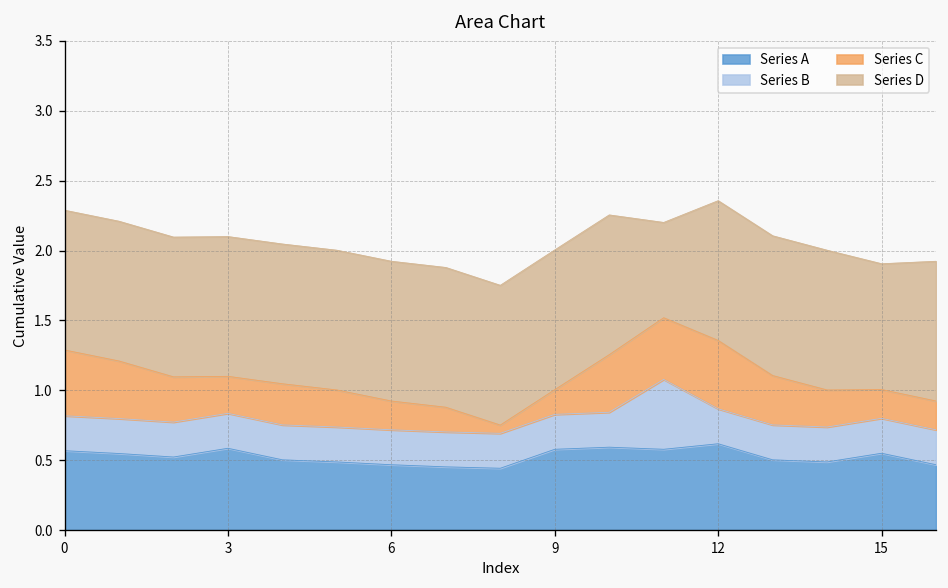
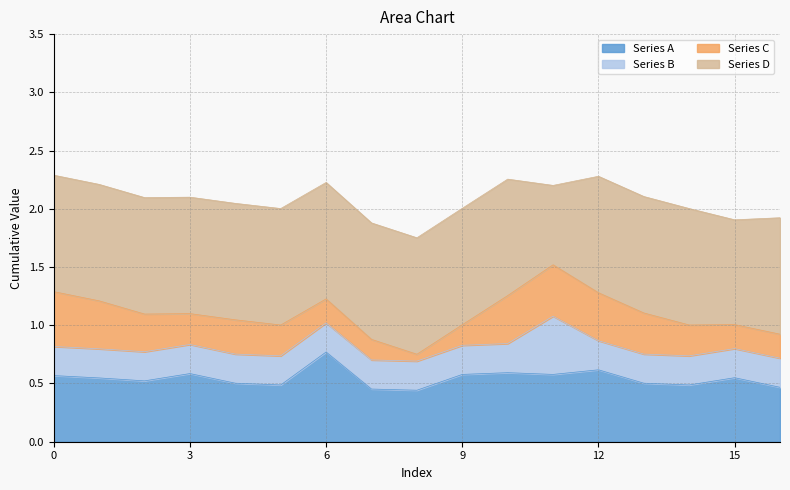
  {
    "Series A": {
      "0": 0.57,
      "3": 0.59,
-     "6": 0.47,
+     "6": 0.77,
      "9": 0.58,
      "12": 0.62,
      "15": 0.55
    },
    "Series B": {
      "0": 0.25,
      "3": 0.25,
      "6": 0.25,
      "9": 0.25,
      "12": 0.25,
      "15": 0.25
    },
    "Series C": {
      "0": 0.47,
      "3": 0.26,
      "6": 0.21,
      "9": 0.18,
-     "12": 0.49,
+     "12": 0.41,
      "15": 0.21
    },
    "Series D": {
      "0": 1.00,
      "3": 1.00,
      "6": 1.00,
      "9": 1.00,
      "12": 1.00,
      "15": 0.90
    }
  }
